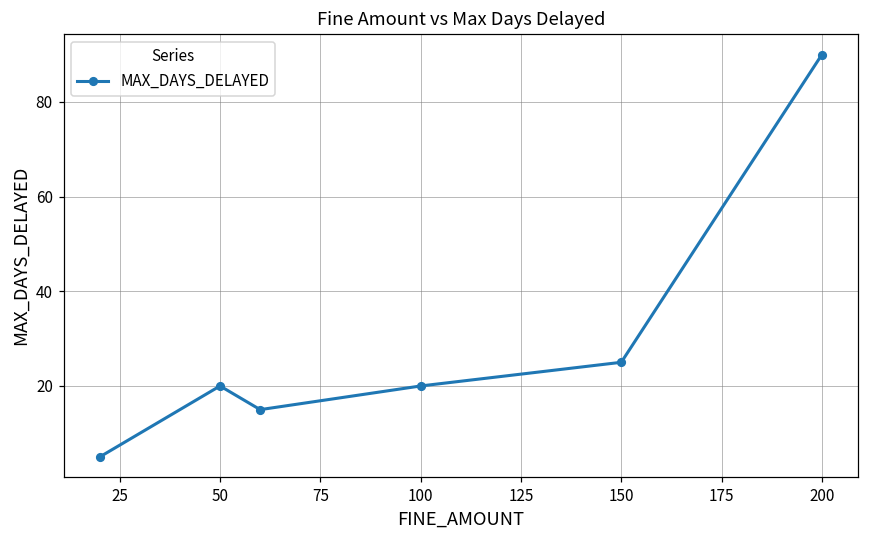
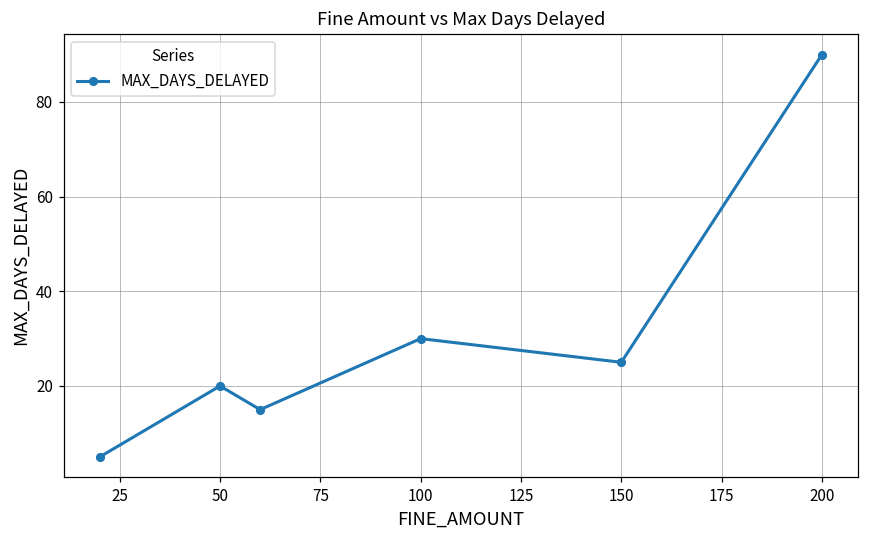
  {
    "50": 20,
-   "100": 20,
+   "100": 30,
    "150": 25,
    "200": 90
  }
